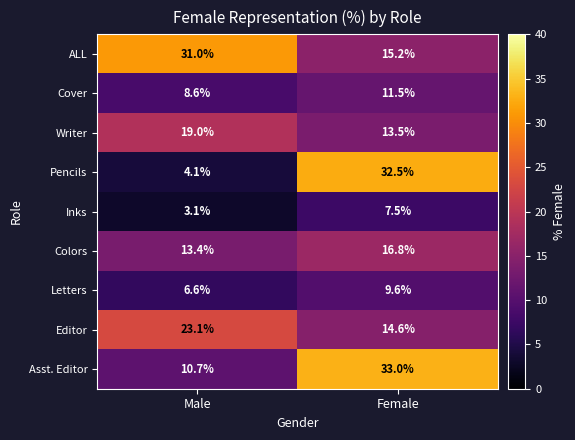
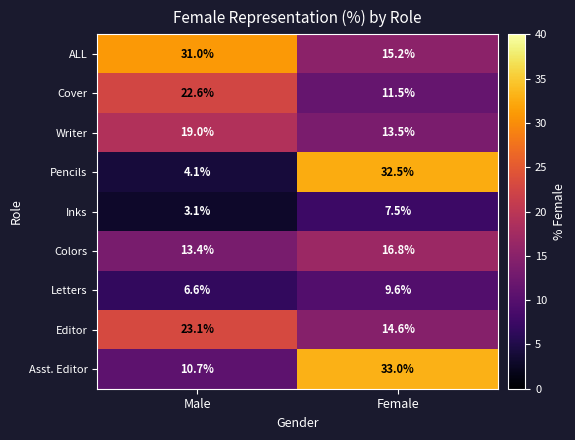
  {
    "ALL": {
      "Male": "31.0%",
      "Female": "15.2%"
    },
    "Cover": {
-     "Male": "8.6%",
+     "Male": "22.6%",
      "Female": "11.5%"
    },
    "Writer": {
      "Male": "19.0%",
      "Female": "13.5%"
    },
    "Pencils": {
      "Male": "4.1%",
      "Female": "32.5%"
    },
    "Inks": {
      "Male": "3.1%",
      "Female": "7.5%"
    },
    "Colors": {
      "Male": "13.4%",
      "Female": "16.8%"
    },
    "Letters": {
      "Male": "6.6%",
      "Female": "9.6%"
    },
    "Editor": {
      "Male": "23.1%",
      "Female": "14.6%"
    },
    "Asst. Editor": {
      "Male": "10.7%",
      "Female": "33.0%"
    }
  }
